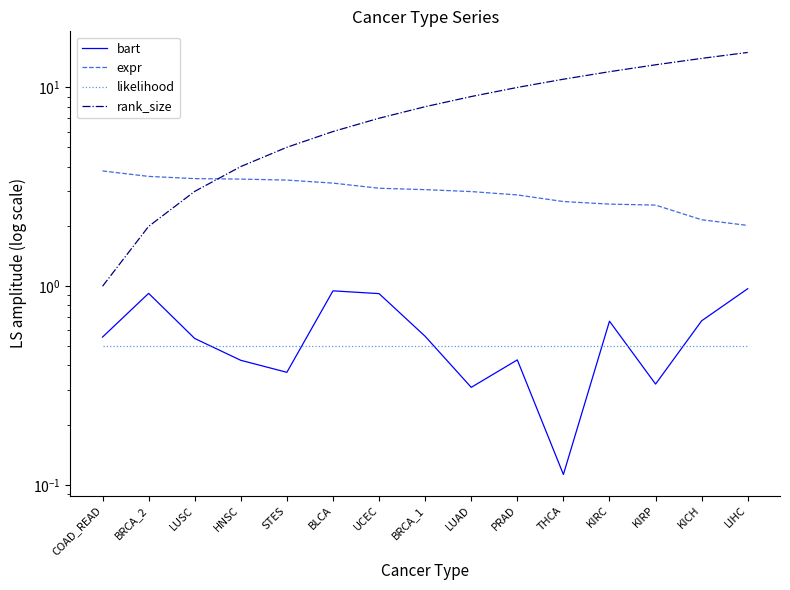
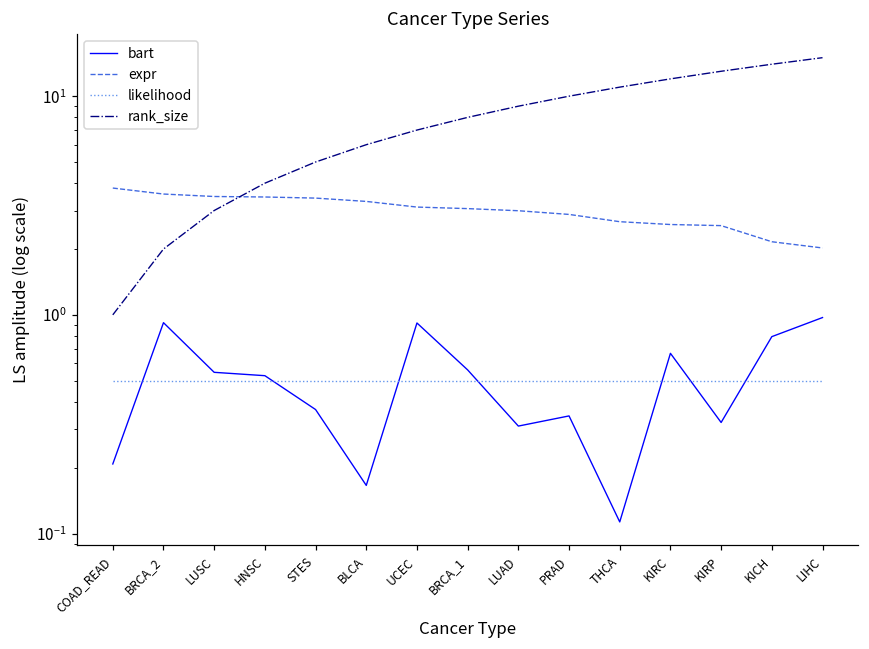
  {
    "bart": {
-     "COAD_READ": 0.56,
+     "COAD_READ": 0.21,
      "BRCA_2": 0.9,
      "LUSC": 0.55,
-     "HNSC": 0.42,
+     "HNSC": 0.53,
      "STES": 0.37,
-     "BLCA": 0.9,
+     "BLCA": 0.17,
      "UCEC": 0.9,
      "BRCA_1": 0.56,
      "LUAD": 0.31,
-     "PRAD": 0.43,
+     "PRAD": 0.35,
      "THCA": 0.11,
      "KIRC": 0.67,
      "KIRP": 0.32,
-     "KICH": 0.67,
+     "KICH": 0.80,
      "LIHC": 1.0
    },
    "rank_size": {
      "COAD_READ": 1.0,
      "BRCA_2": 2.0,
      "LUSC": 3.0,
      "HNSC": 4.0,
      "STES": 5.0,
      "BLCA": 6.0,
      "UCEC": 7.0,
      "BRCA_1": 8.0,
      "LUAD": 9,
      "PRAD": 10,
      "THCA": 11,
      "KIRC": 12,
      "KIRP": 13,
      "KICH": 14,
      "LIHC": 15
    }
  }
